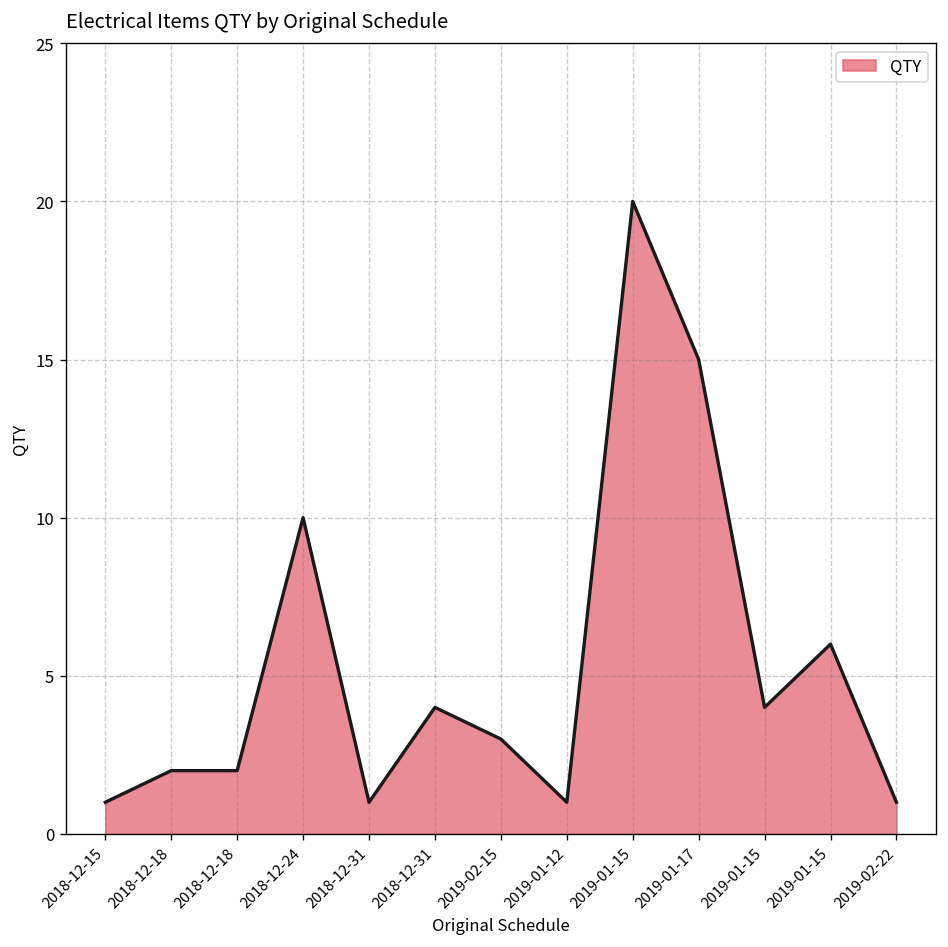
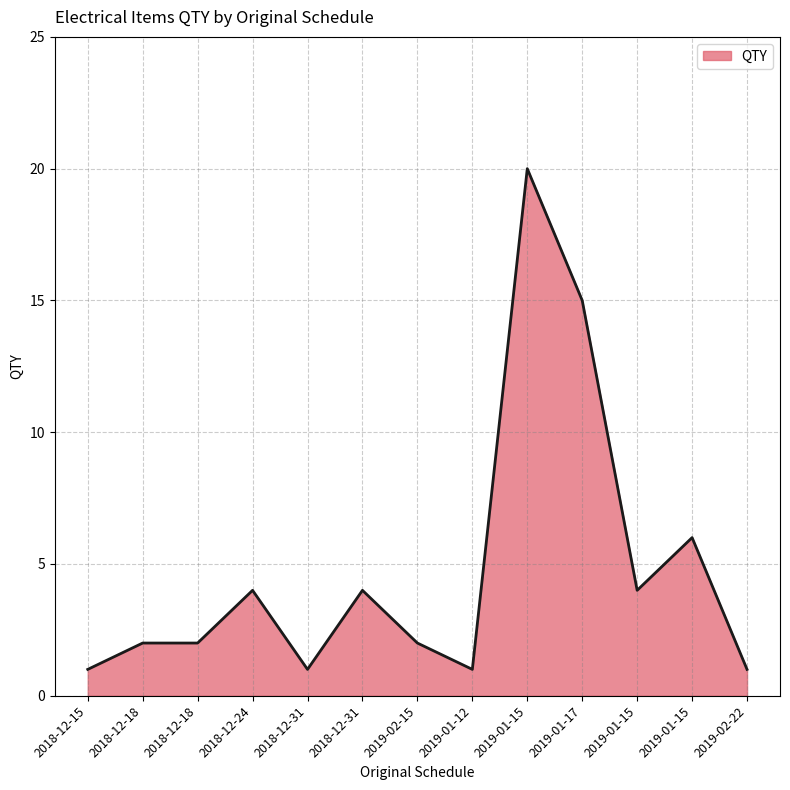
  {
    "2018-12-15": 1,
-   "2018-12-24": 10,
-   "2019-02-15": 3,
+   "2018-12-24": 4,
+   "2019-02-15": 2,
    "2019-01-12": 1,
    "2019-01-17": 15,
    "2019-02-22": 1
  }
